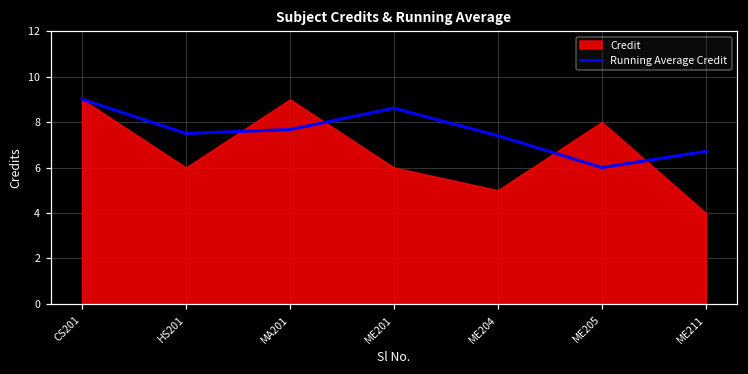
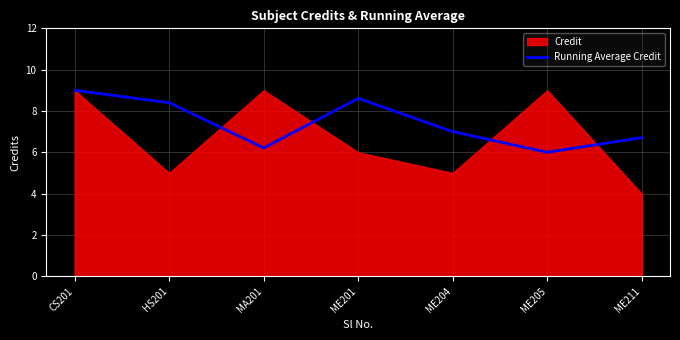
  {
    "Running Average Credit": {
-     "HS201": 7.5,
-     "MA201": 7.7,
+     "HS201": 8.4,
+     "MA201": 6.2,
      "ME201": 8.6,
-     "ME204": 7.4,
+     "ME204": 7.0,
      "ME205": 6.0,
      "ME211": 6.7
    },
    "Credit": {
-     "HS201": 6,
+     "HS201": 5,
      "MA201": 9,
      "ME201": 6,
      "ME204": 5,
-     "ME205": 8,
+     "ME205": 9,
      "ME211": 4
    }
  }
